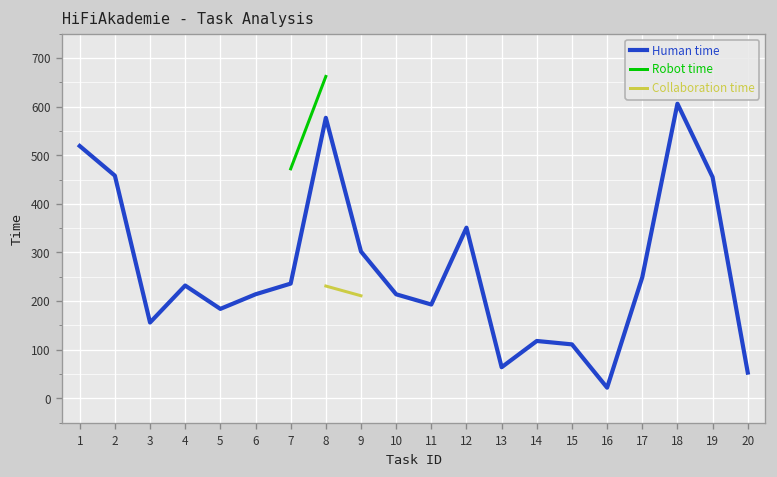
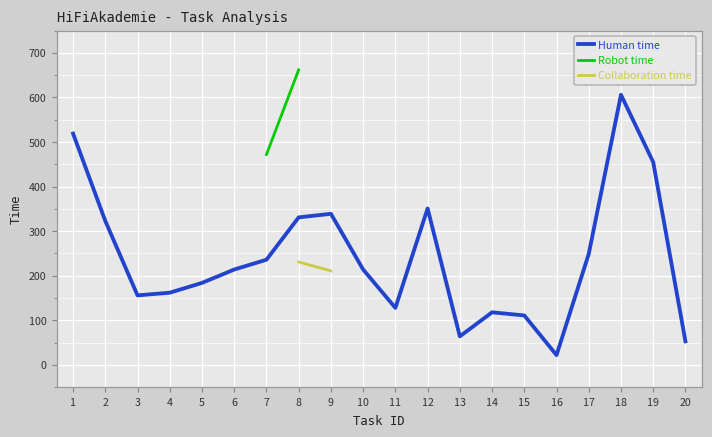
  {
    "Human time": {
      "1": 520,
-     "2": 460,
+     "2": 320,
      "3": 160,
-     "4": 230,
+     "4": 160,
      "5": 180,
      "6": 210,
      "7": 240,
-     "8": 580,
-     "9": 300,
+     "8": 330,
+     "9": 340,
      "10": 210,
-     "11": 190,
+     "11": 130,
      "12": 350,
      "13": 60,
      "14": 120,
      "15": 110,
      "16": 20,
      "17": 250,
      "18": 610,
      "19": 460,
      "20": 50
    },
    "Robot time": {
      "5": 370,
      "7": 470,
      "8": 660,
      "20": 110
    },
    "Collaboration time": {
      "3": 30,
      "6": 150,
      "8": 230,
      "9": 210,
      "18": 180
    }
  }
